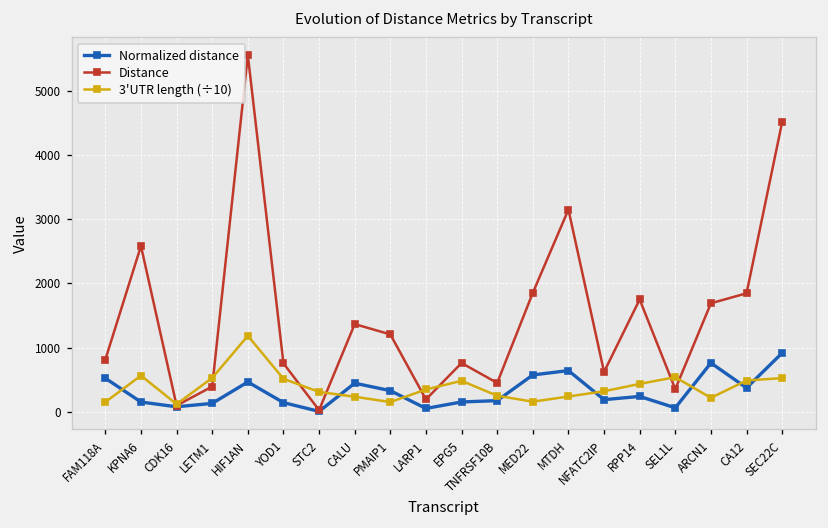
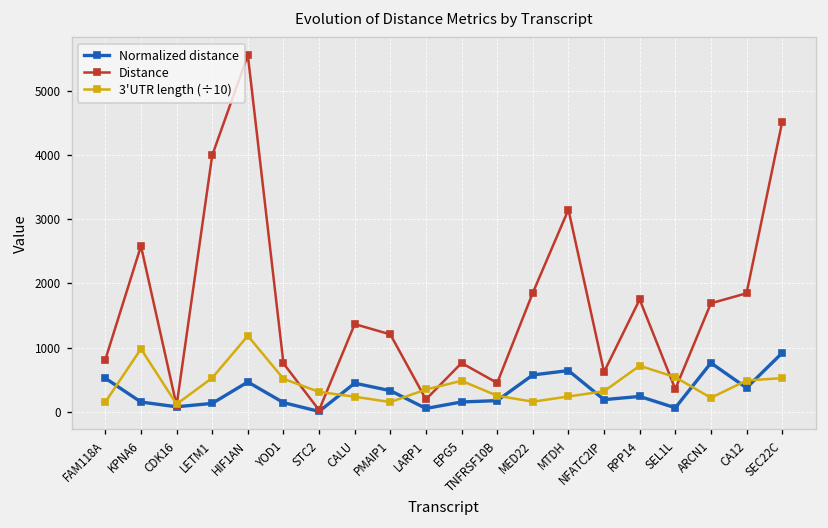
  {
    "Normalized distance": {
      "FAM118A": 500,
      "KPNA6": 200,
      "LETM1": 100,
      "HIF1AN": 500,
      "YOD1": 100,
      "CALU": 400,
      "PMAIP1": 300,
      "LARP1": 100,
      "EPG5": 200,
      "TNFRSF10B": 200,
      "MED22": 600,
      "MTDH": 600,
      "NFATC2IP": 200,
      "RPP14": 200,
      "SEL1L": 100,
      "ARCN1": 800,
      "CA12": 400,
      "SEC22C": 900
    },
    "Distance": {
      "FAM118A": 800,
      "KPNA6": 2600,
-     "LETM1": 400,
+     "LETM1": 4000,
      "HIF1AN": 5600,
      "YOD1": 800,
      "CALU": 1400,
      "PMAIP1": 1200,
      "LARP1": 200,
      "EPG5": 800,
      "TNFRSF10B": 500,
      "MED22": 1900,
      "MTDH": 3100,
      "NFATC2IP": 600,
      "RPP14": 1800,
      "SEL1L": 400,
      "ARCN1": 1700,
      "CA12": 1800,
      "SEC22C": 4500
    },
    "3'UTR length (÷10)": {
      "FAM118A": 200,
-     "KPNA6": 600,
+     "KPNA6": 1000,
      "LETM1": 500,
      "HIF1AN": 1200,
      "YOD1": 500,
      "STC2": 300,
      "CALU": 200,
      "PMAIP1": 200,
      "LARP1": 400,
      "EPG5": 500,
      "TNFRSF10B": 300,
      "MED22": 200,
      "MTDH": 200,
      "NFATC2IP": 300,
-     "RPP14": 400,
+     "RPP14": 700,
      "SEL1L": 500,
      "ARCN1": 200,
      "CA12": 500,
      "SEC22C": 500
    }
  }
